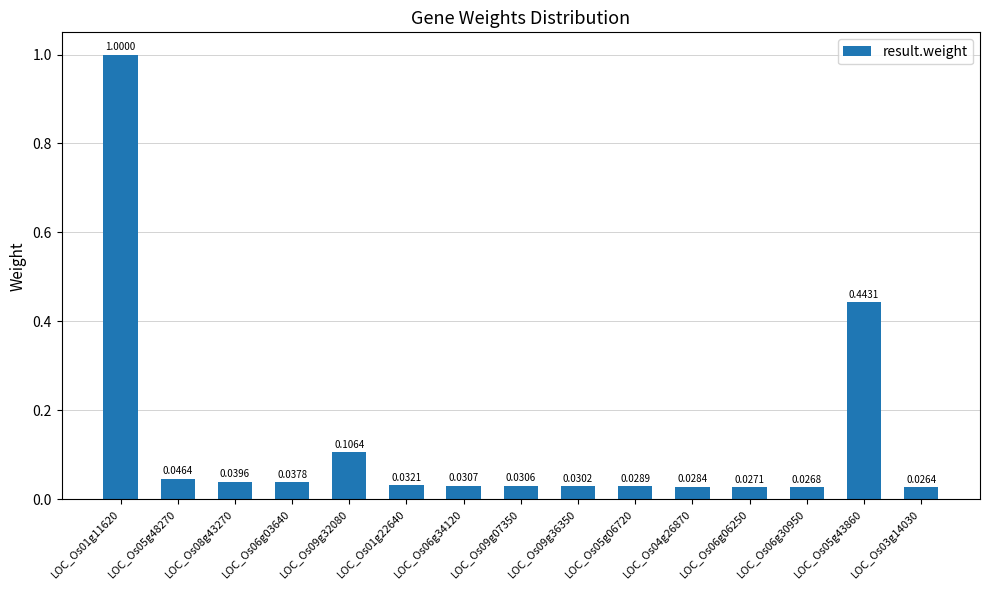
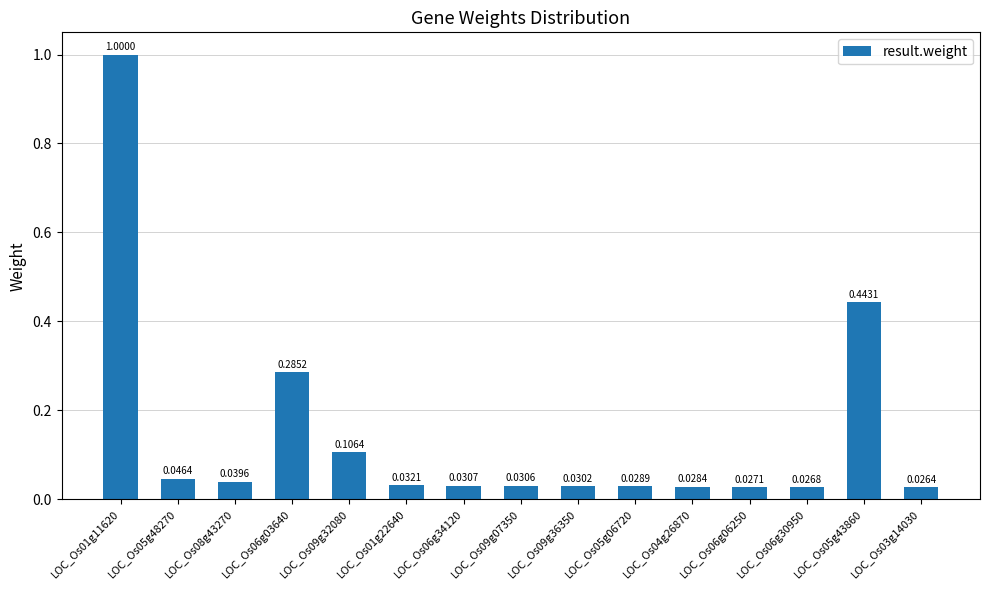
  {
    "LOC_Os01g11620": 1.0000,
    "LOC_Os05g48270": 0.0464,
    "LOC_Os08g43270": 0.0396,
-   "LOC_Os06g03640": 0.0378,
+   "LOC_Os06g03640": 0.2852,
    "LOC_Os09g32080": 0.1064,
    "LOC_Os01g22640": 0.0321,
    "LOC_Os06g34120": 0.0307,
    "LOC_Os09g07350": 0.0306,
    "LOC_Os09g36350": 0.0302,
    "LOC_Os05g06720": 0.0289,
    "LOC_Os04g26870": 0.0284,
    "LOC_Os06g06250": 0.0271,
    "LOC_Os06g30950": 0.0268,
    "LOC_Os05g43860": 0.4431,
    "LOC_Os03g14030": 0.0264
  }
